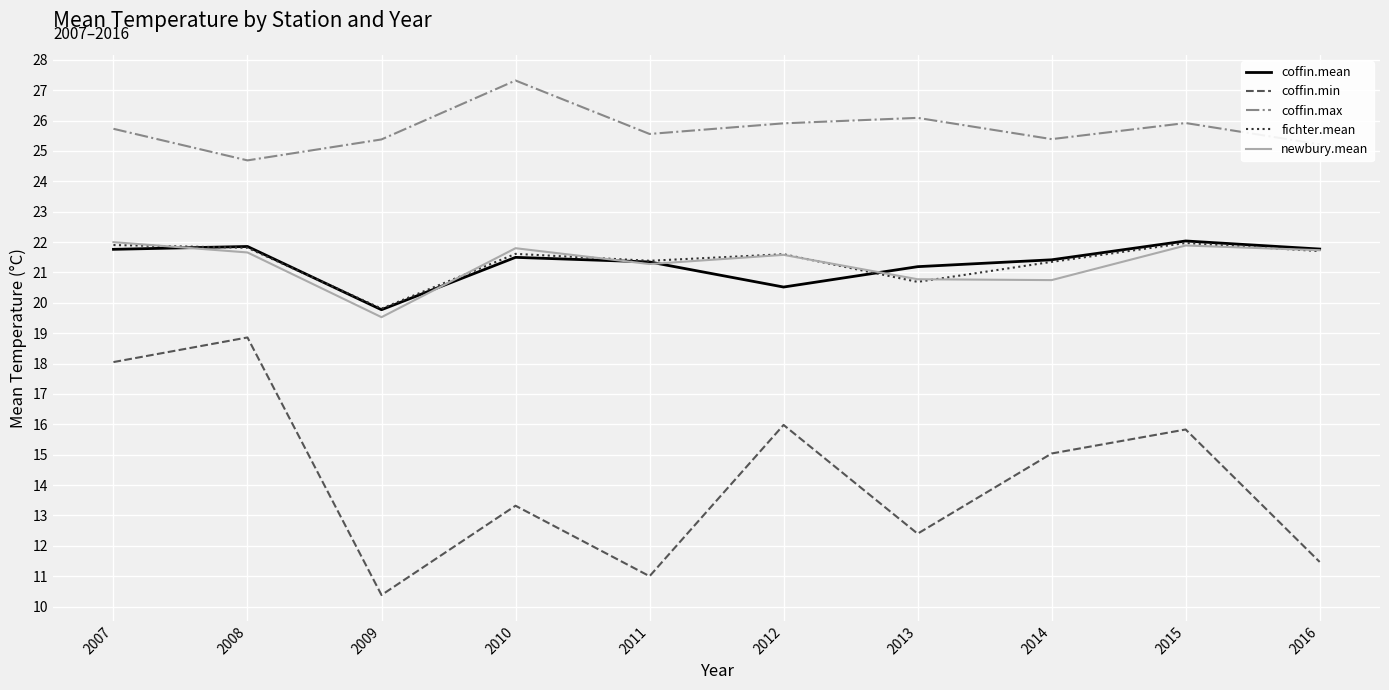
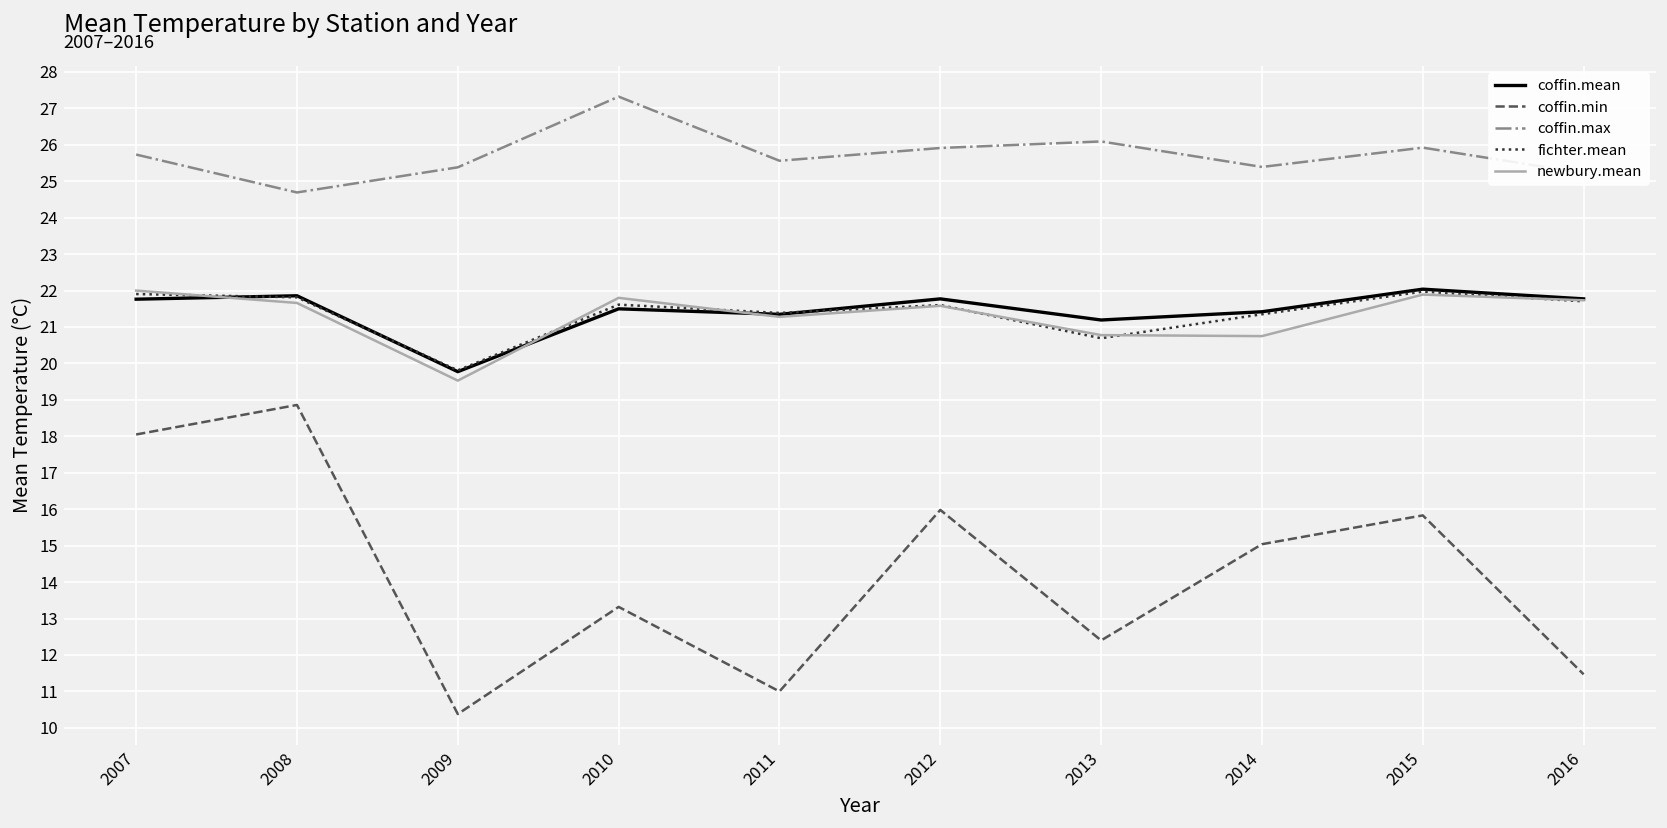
  {
    "coffin.mean": {
      "2007": 21.8,
      "2010": 21.5,
-     "2012": 20.5,
+     "2012": 21.8,
      "2013": 21.2
    }
  }
